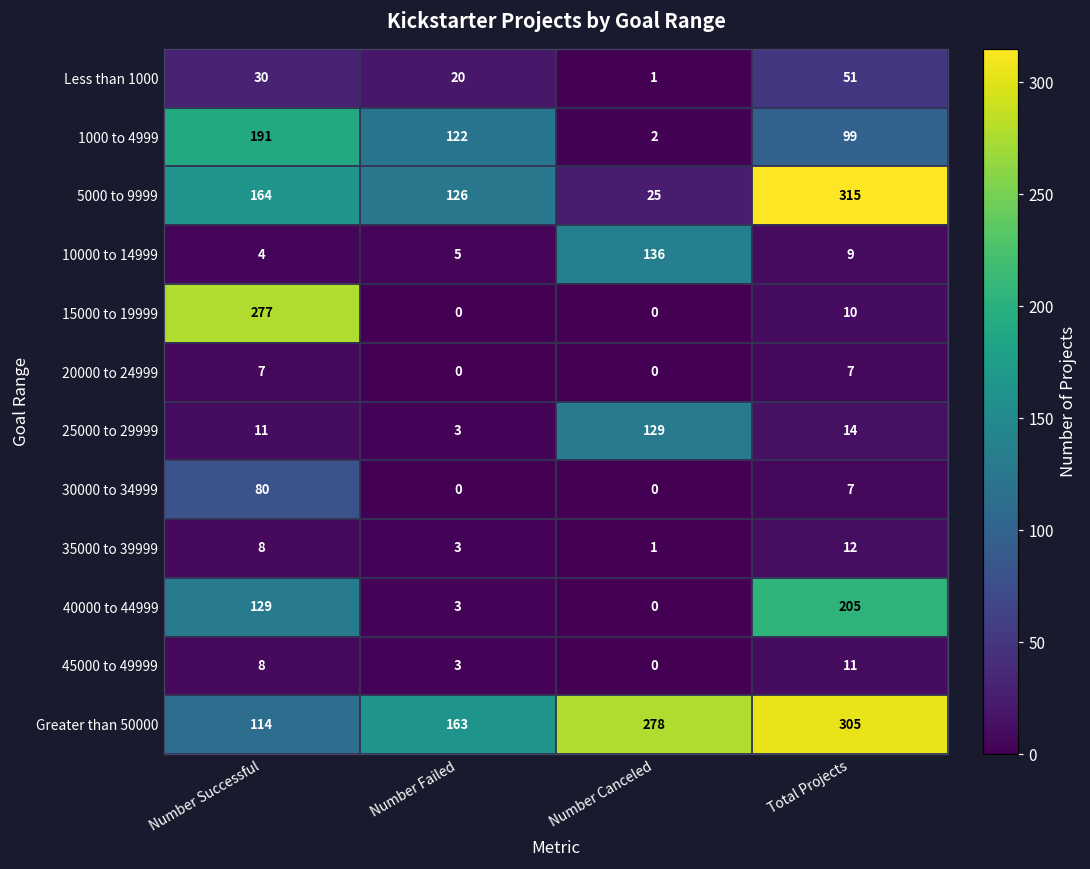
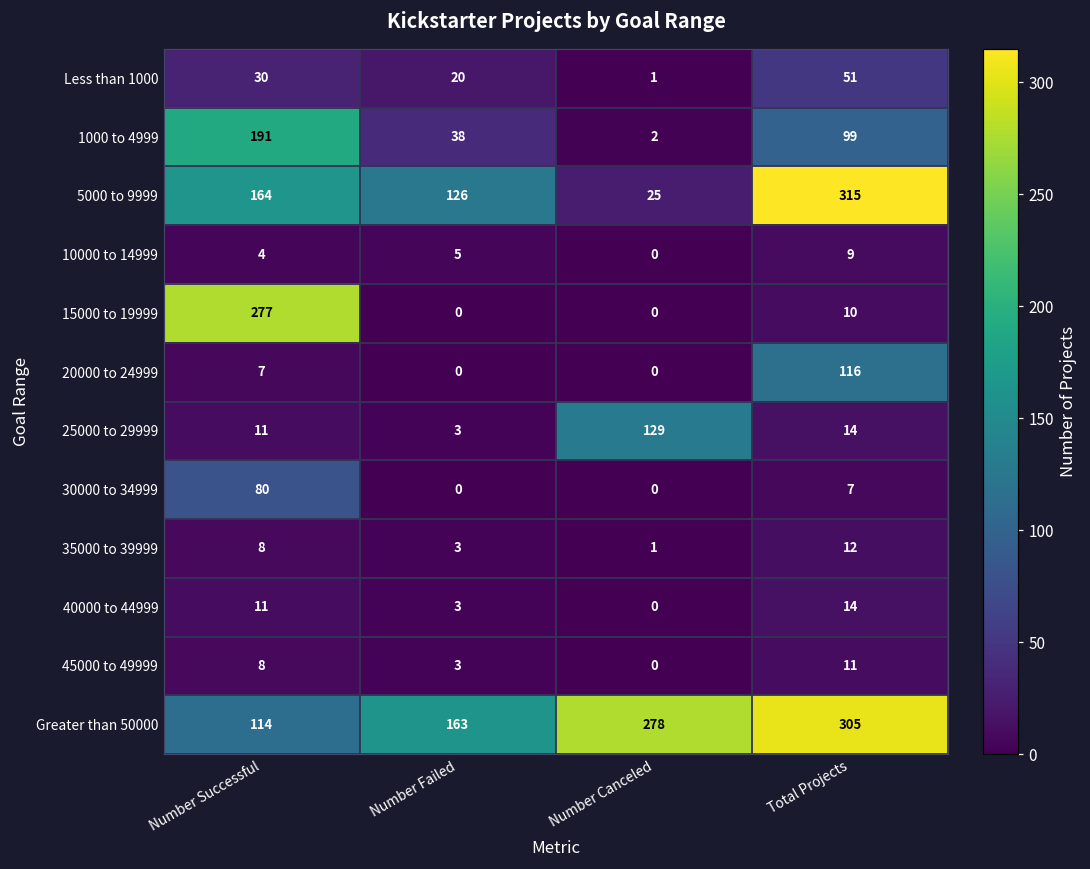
  {
    "Less than 1000": {
      "Number Successful": 30,
      "Number Failed": 20,
      "Number Canceled": 1,
      "Total Projects": 51
    },
    "1000 to 4999": {
      "Number Successful": 191,
-     "Number Failed": 122,
+     "Number Failed": 38,
      "Number Canceled": 2,
      "Total Projects": 99
    },
    "5000 to 9999": {
      "Number Successful": 164,
      "Number Failed": 126,
      "Number Canceled": 25,
      "Total Projects": 315
    },
    "10000 to 14999": {
      "Number Successful": 4,
      "Number Failed": 5,
-     "Number Canceled": 136,
+     "Number Canceled": 0,
      "Total Projects": 9
    },
    "15000 to 19999": {
      "Number Successful": 277,
      "Number Failed": 0,
      "Number Canceled": 0,
      "Total Projects": 10
    },
    "20000 to 24999": {
      "Number Successful": 7,
      "Number Failed": 0,
      "Number Canceled": 0,
-     "Total Projects": 7
+     "Total Projects": 116
    },
    "25000 to 29999": {
      "Number Successful": 11,
      "Number Failed": 3,
      "Number Canceled": 129,
      "Total Projects": 14
    },
    "30000 to 34999": {
      "Number Successful": 80,
      "Number Failed": 0,
      "Number Canceled": 0,
      "Total Projects": 7
    },
    "35000 to 39999": {
      "Number Successful": 8,
      "Number Failed": 3,
      "Number Canceled": 1,
      "Total Projects": 12
    },
    "40000 to 44999": {
-     "Number Successful": 129,
+     "Number Successful": 11,
      "Number Failed": 3,
      "Number Canceled": 0,
-     "Total Projects": 205
+     "Total Projects": 14
    },
    "45000 to 49999": {
      "Number Successful": 8,
      "Number Failed": 3,
      "Number Canceled": 0,
      "Total Projects": 11
    },
    "Greater than 50000": {
      "Number Successful": 114,
      "Number Failed": 163,
      "Number Canceled": 278,
      "Total Projects": 305
    }
  }
